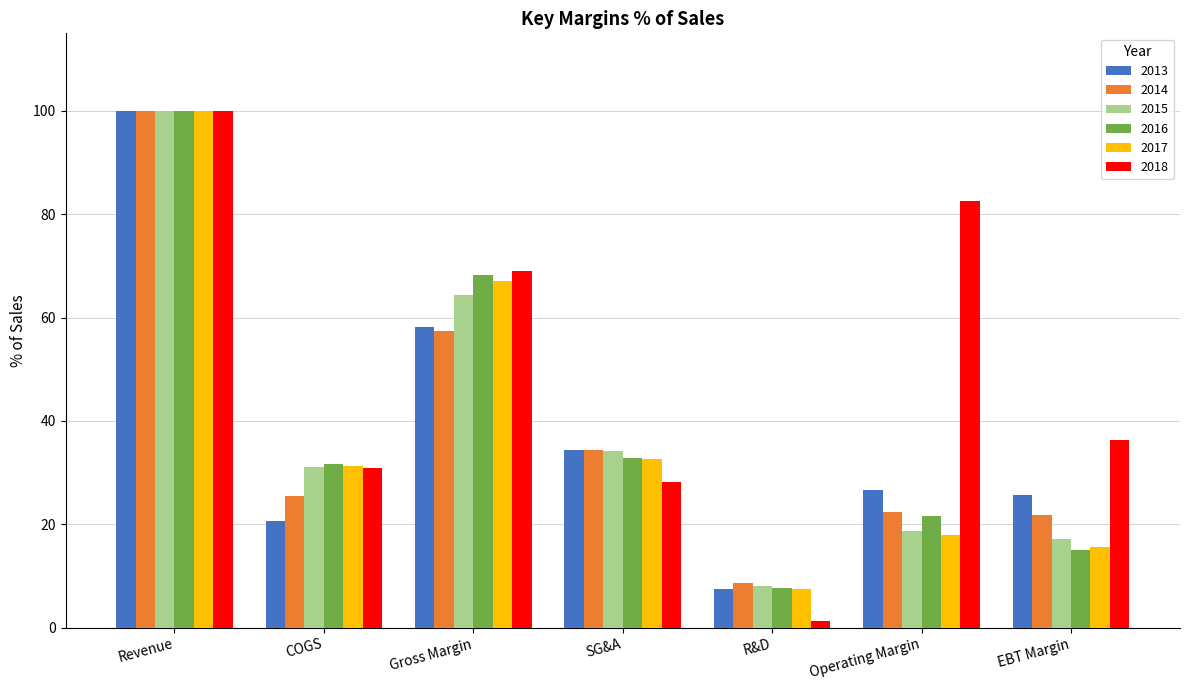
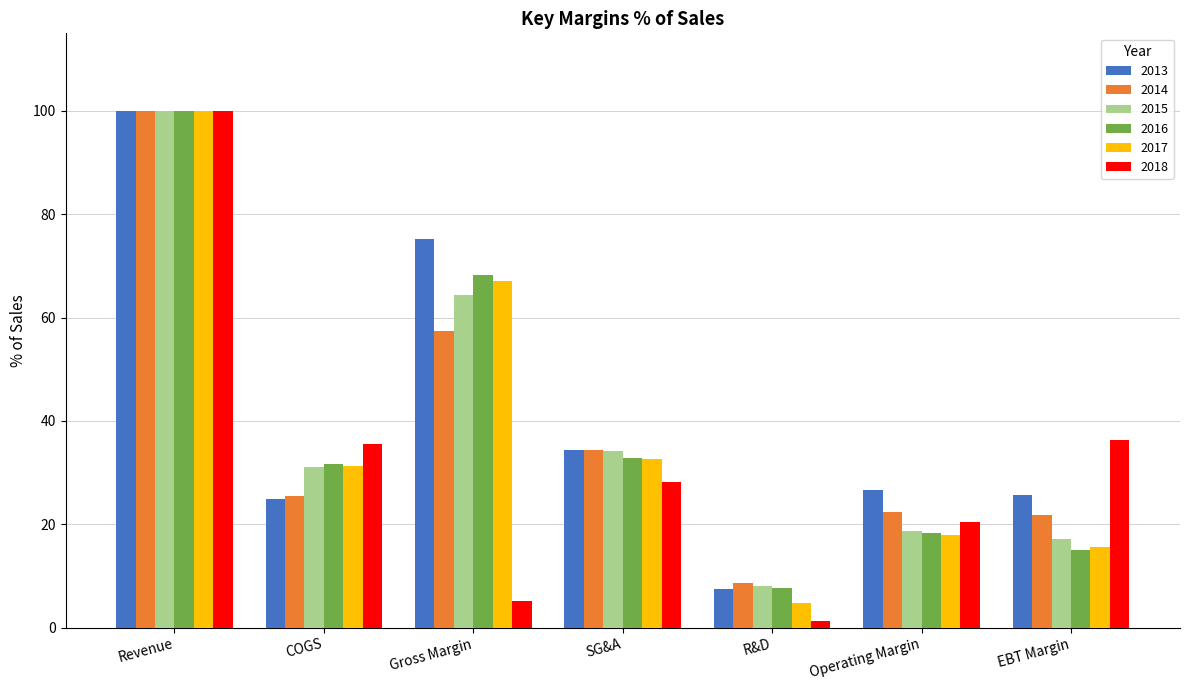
  {
    "2013": {
      "Revenue": 100,
-     "COGS": 21,
-     "Gross Margin": 58,
+     "COGS": 25,
+     "Gross Margin": 75,
      "SG&A": 34,
      "R&D": 8,
      "Operating Margin": 27,
      "EBT Margin": 26
    },
    "2014": {
      "Revenue": 100,
      "COGS": 25,
      "Gross Margin": 57,
      "SG&A": 34,
      "R&D": 9,
      "Operating Margin": 22,
      "EBT Margin": 22
    },
    "2015": {
      "Revenue": 100,
      "COGS": 31,
      "Gross Margin": 64,
      "SG&A": 34,
      "R&D": 8,
      "Operating Margin": 19,
      "EBT Margin": 17
    },
    "2016": {
      "Revenue": 100,
      "COGS": 32,
      "Gross Margin": 68,
      "SG&A": 33,
      "R&D": 8,
-     "Operating Margin": 21,
+     "Operating Margin": 18,
      "EBT Margin": 15
    },
    "2017": {
      "Revenue": 100,
      "COGS": 31,
      "Gross Margin": 67,
      "SG&A": 33,
-     "R&D": 7,
+     "R&D": 5,
      "Operating Margin": 18,
      "EBT Margin": 15
    },
    "2018": {
      "Revenue": 100,
-     "COGS": 31,
-     "Gross Margin": 69,
+     "COGS": 36,
+     "Gross Margin": 5,
      "SG&A": 28,
      "R&D": 1,
-     "Operating Margin": 83,
+     "Operating Margin": 20,
      "EBT Margin": 36
    }
  }
